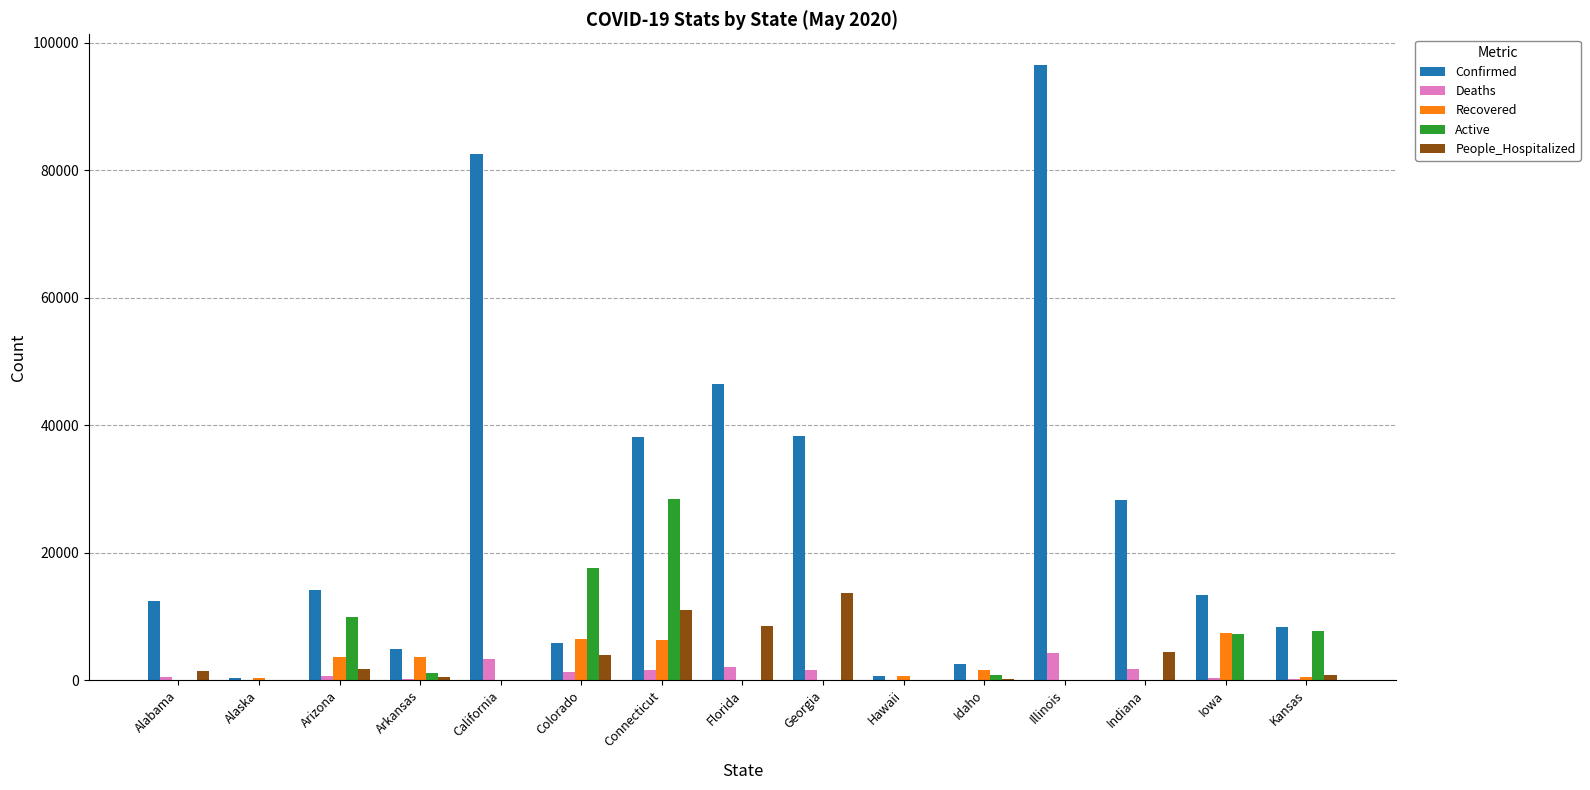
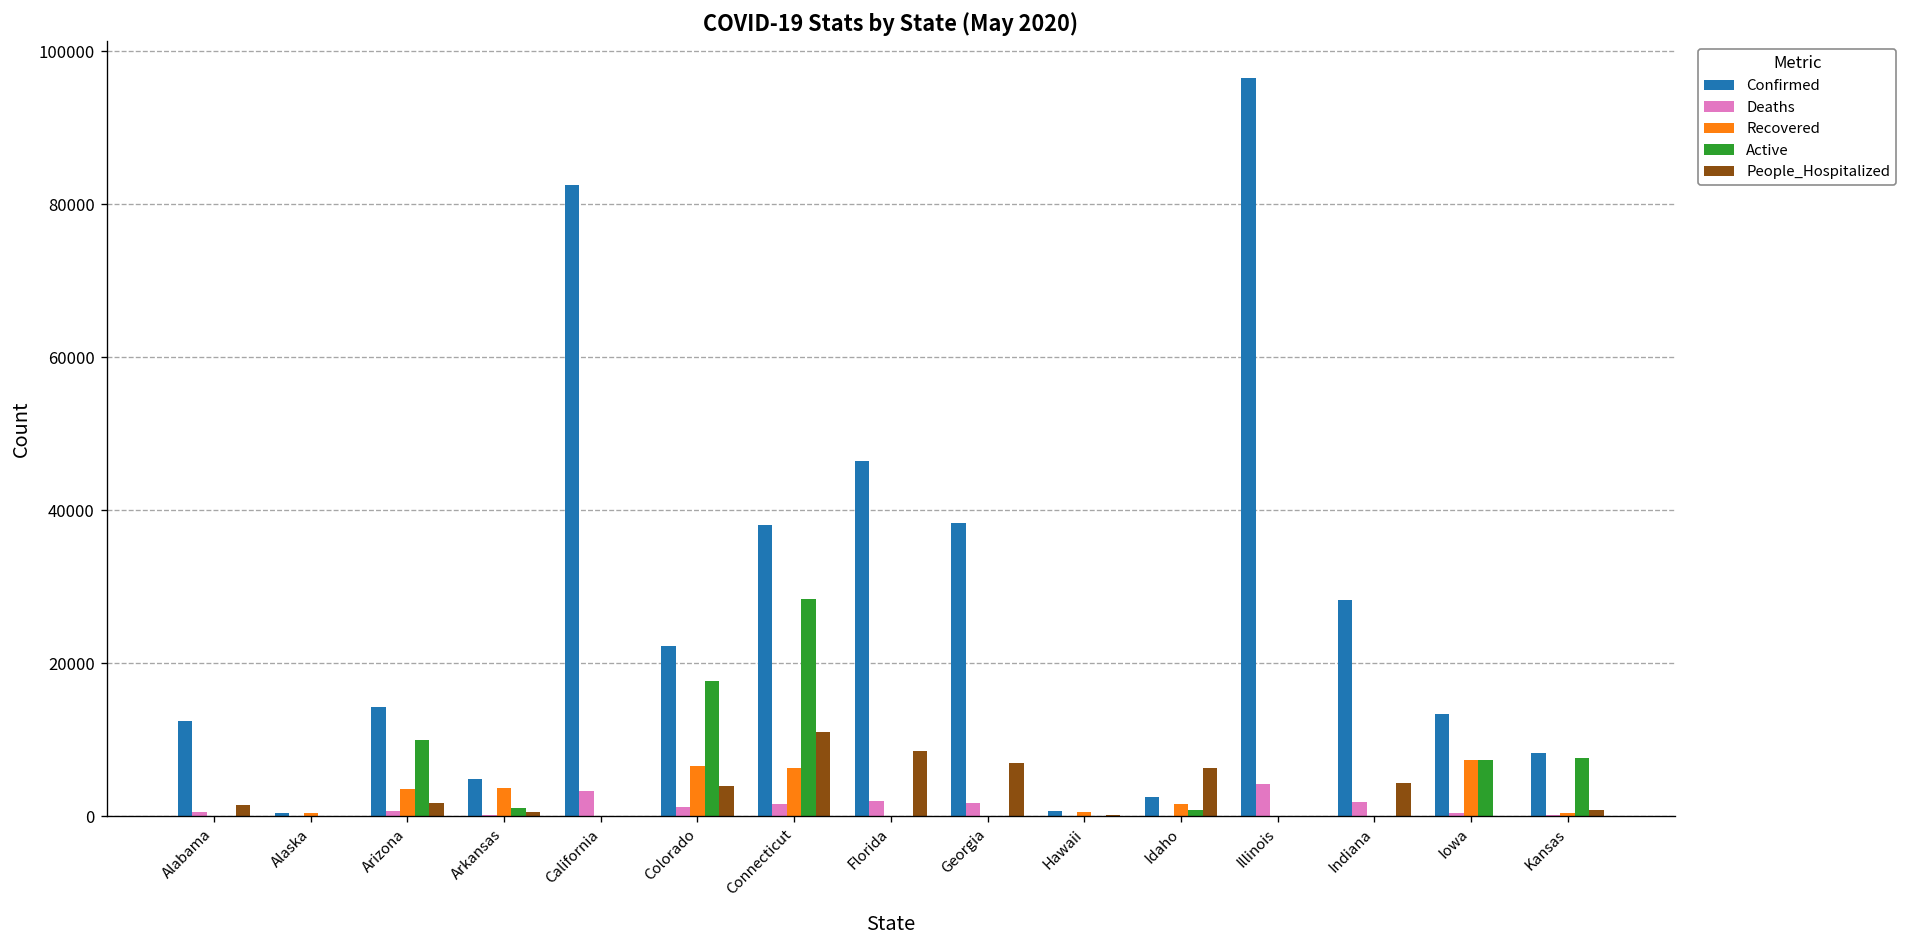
  {
    "Confirmed": {
      "Alabama": 12000,
      "Arizona": 14000,
      "Arkansas": 5000,
      "California": 82000,
-     "Colorado": 6000,
+     "Colorado": 22000,
      "Connecticut": 38000,
      "Florida": 46000,
      "Georgia": 38000,
      "Hawaii": 1000,
      "Idaho": 2000,
      "Illinois": 96000,
      "Indiana": 28000,
      "Iowa": 13000,
      "Kansas": 8000
    },
    "Deaths": {
      "Alabama": 0,
      "Arizona": 1000,
      "California": 3000,
      "Colorado": 1000,
      "Connecticut": 2000,
      "Florida": 2000,
      "Georgia": 2000,
      "Illinois": 4000,
      "Indiana": 2000
    },
    "Recovered": {
      "Alabama": 0,
      "Arizona": 4000,
      "Arkansas": 4000,
      "California": 0,
      "Colorado": 6000,
      "Connecticut": 6000,
      "Florida": 0,
      "Georgia": 0,
      "Hawaii": 1000,
      "Idaho": 2000,
      "Illinois": 0,
      "Indiana": 0,
      "Iowa": 7000,
      "Kansas": 0
    },
    "Active": {
      "Alabama": 0,
      "Arizona": 10000,
      "Arkansas": 1000,
      "California": 0,
      "Colorado": 18000,
      "Connecticut": 28000,
      "Florida": 0,
      "Georgia": 0,
      "Idaho": 1000,
      "Illinois": 0,
      "Indiana": 0,
      "Iowa": 7000,
      "Kansas": 8000
    },
    "People_Hospitalized": {
      "Alabama": 1000,
      "Alaska": 0,
      "Arizona": 2000,
      "Arkansas": 1000,
      "California": 0,
      "Colorado": 4000,
      "Connecticut": 11000,
      "Florida": 9000,
-     "Georgia": 14000,
-     "Idaho": 0,
+     "Georgia": 7000,
+     "Idaho": 6000,
      "Illinois": 0,
      "Indiana": 4000,
      "Iowa": 0,
      "Kansas": 1000
    }
  }
